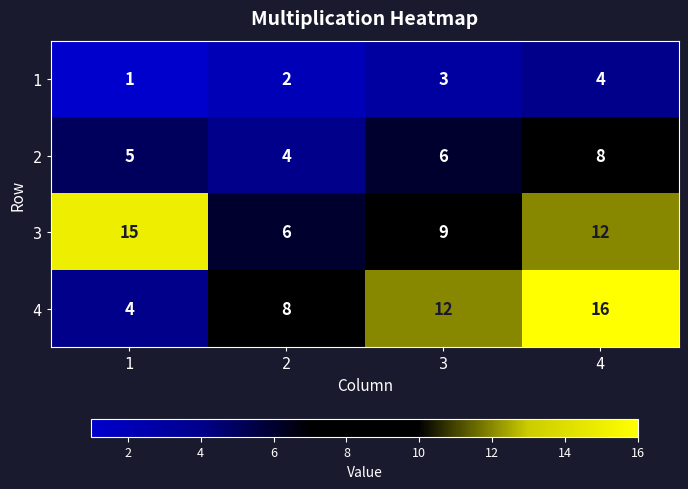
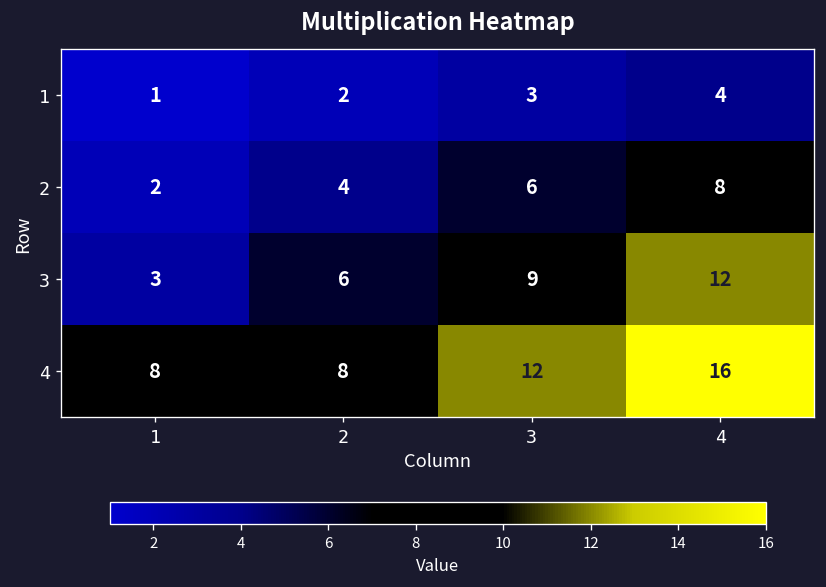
  {
    "1": {
      "1": 1,
      "2": 2,
      "3": 3,
      "4": 4
    },
    "2": {
-     "1": 5,
+     "1": 2,
      "2": 4,
      "3": 6,
      "4": 8
    },
    "3": {
-     "1": 15,
+     "1": 3,
      "2": 6,
      "3": 9,
      "4": 12
    },
    "4": {
-     "1": 4,
+     "1": 8,
      "2": 8,
      "3": 12,
      "4": 16
    }
  }
